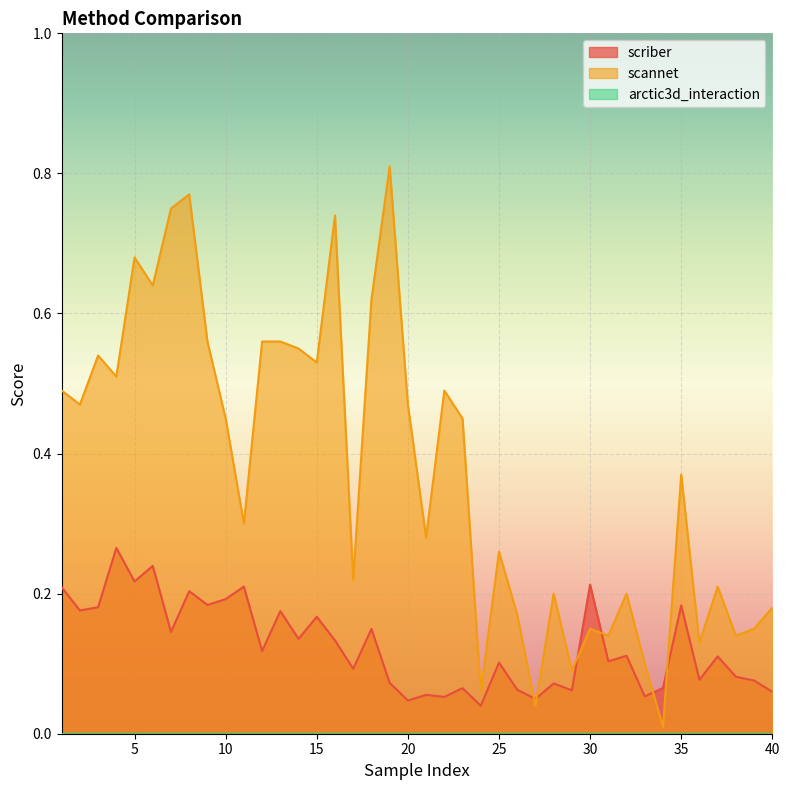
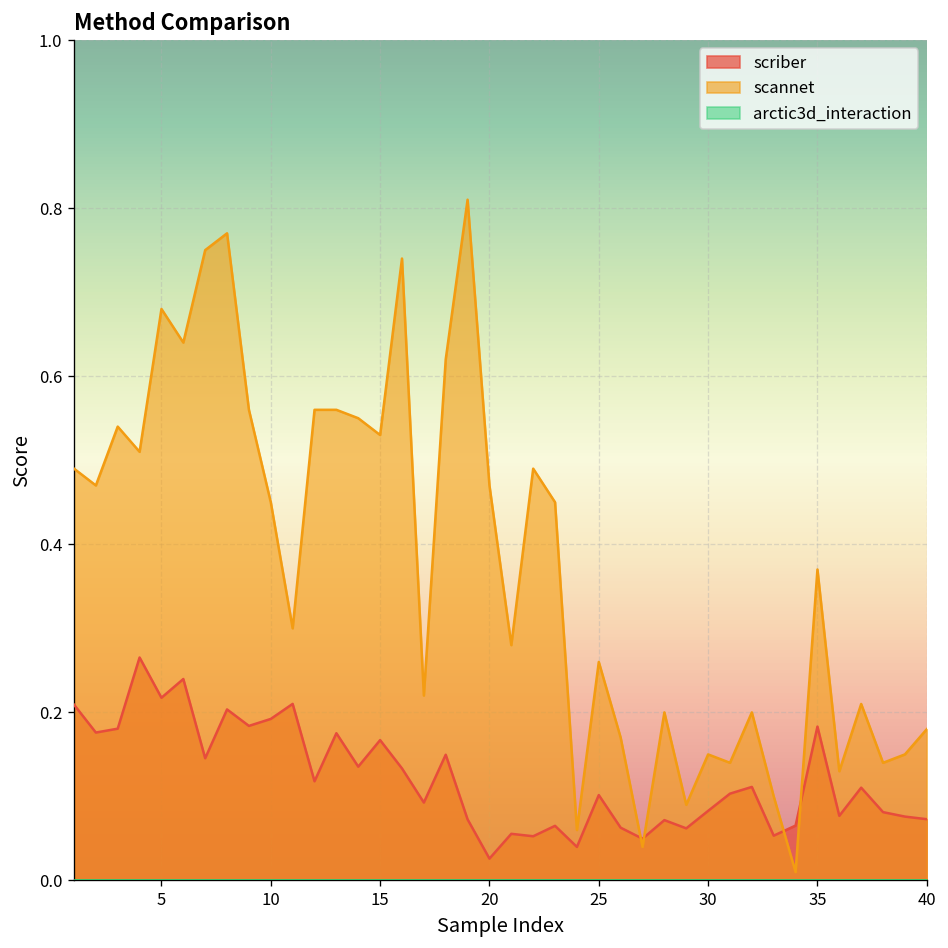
  {
    "scriber": {
      "5": 0.22,
      "10": 0.19,
      "15": 0.17,
-     "20": 0.05,
+     "20": 0.03,
      "25": 0.10,
-     "30": 0.21,
+     "30": 0.08,
      "35": 0.18,
-     "40": 0.06
+     "40": 0.07
    },
    "scannet": {
      "5": 0.68,
      "10": 0.45,
      "15": 0.53,
      "20": 0.47,
      "25": 0.26,
      "30": 0.15,
      "35": 0.37,
      "40": 0.18
    },
    "arctic3d_interaction": {
      "5": 0.00,
      "10": 0.00,
      "15": 0.00,
      "20": 0.00,
      "25": 0.00,
      "30": 0.00,
      "35": 0.00,
      "40": 0.00
    }
  }
